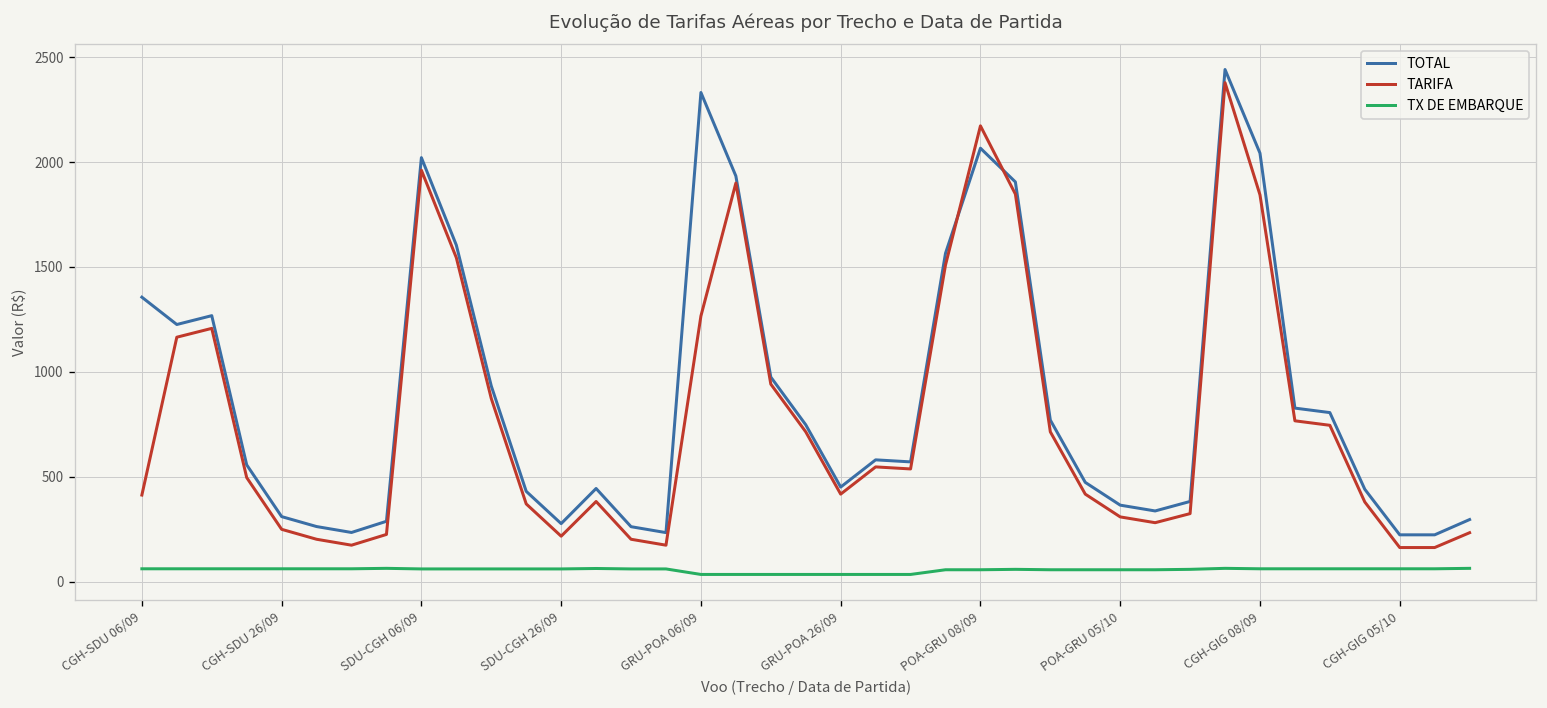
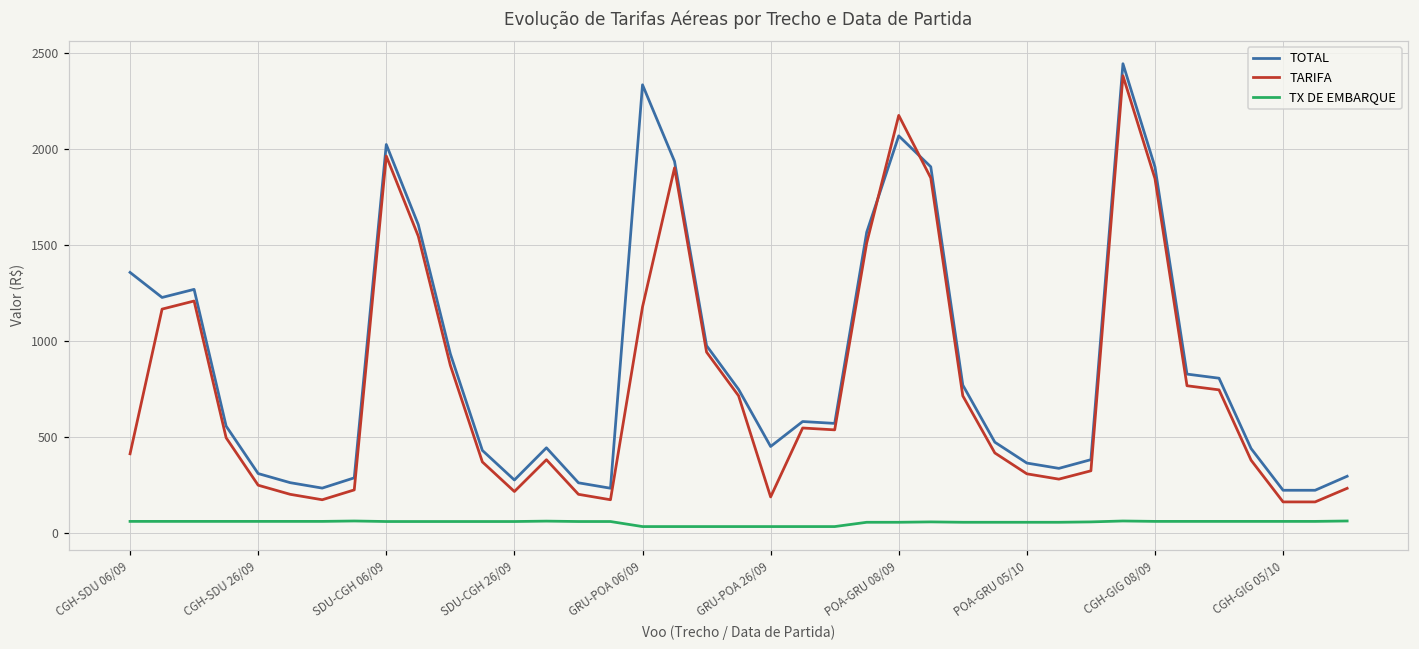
  {
    "TOTAL": {
      "CGH-SDU 06/09": 1360,
      "CGH-SDU 26/09": 310,
      "SDU-CGH 06/09": 2020,
      "SDU-CGH 26/09": 280,
      "GRU-POA 06/09": 2330,
      "GRU-POA 26/09": 450,
      "POA-GRU 08/09": 2070,
      "POA-GRU 05/10": 360,
-     "CGH-GIG 08/09": 2040,
+     "CGH-GIG 08/09": 1900,
      "CGH-GIG 05/10": 220
    },
    "TARIFA": {
      "CGH-SDU 06/09": 410,
      "CGH-SDU 26/09": 250,
      "SDU-CGH 06/09": 1960,
      "SDU-CGH 26/09": 220,
-     "GRU-POA 06/09": 1270,
-     "GRU-POA 26/09": 420,
+     "GRU-POA 06/09": 1180,
+     "GRU-POA 26/09": 190,
      "POA-GRU 08/09": 2170,
      "POA-GRU 05/10": 310,
      "CGH-GIG 08/09": 1840,
      "CGH-GIG 05/10": 160
    },
    "TX DE EMBARQUE": {
      "CGH-SDU 06/09": 60,
      "CGH-SDU 26/09": 60,
      "SDU-CGH 06/09": 60,
      "SDU-CGH 26/09": 60,
      "GRU-POA 06/09": 30,
      "GRU-POA 26/09": 30,
      "POA-GRU 08/09": 60,
      "POA-GRU 05/10": 60,
      "CGH-GIG 08/09": 60,
      "CGH-GIG 05/10": 60
    }
  }
